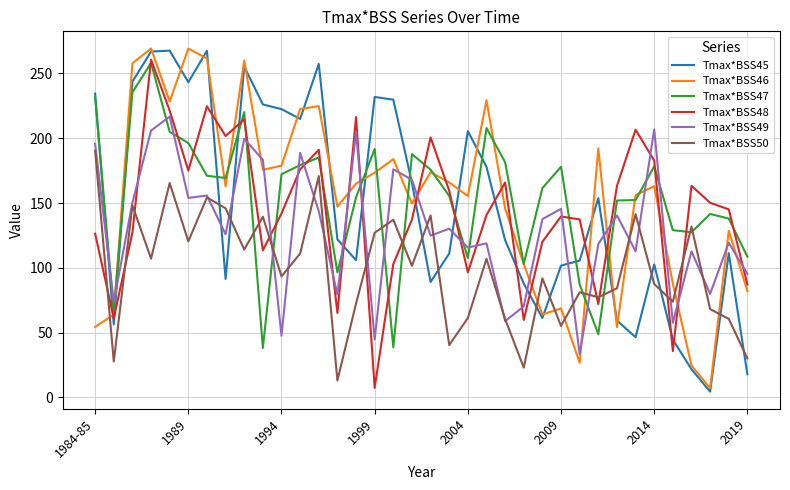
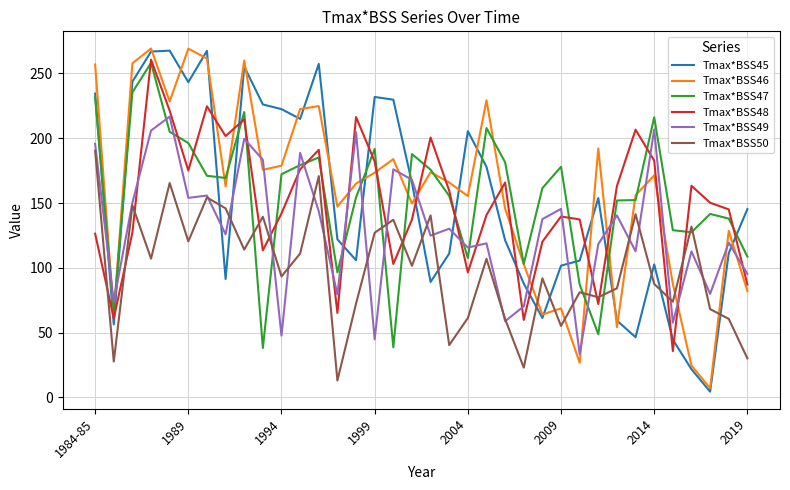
  {
    "Tmax*BSS45": {
      "1984-85": 234,
      "1989": 243,
      "1994": 222,
      "1999": 232,
      "2004": 205,
      "2009": 102,
      "2014": 103,
-     "2019": 18
+     "2019": 145
    },
    "Tmax*BSS46": {
-     "1984-85": 54,
+     "1984-85": 257,
      "1989": 269,
      "1994": 179,
      "1999": 173,
      "2004": 155,
      "2009": 69,
-     "2014": 163,
+     "2014": 171,
      "2019": 82
    },
    "Tmax*BSS47": {
      "1984-85": 232,
      "1989": 196,
      "1994": 172,
      "1999": 192,
      "2004": 108,
      "2009": 178,
-     "2014": 178,
+     "2014": 216,
      "2019": 109
    },
    "Tmax*BSS48": {
      "1984-85": 126,
      "1989": 175,
      "1994": 142,
-     "1999": 7,
+     "1999": 182,
      "2004": 97,
      "2009": 140,
      "2014": 183,
      "2019": 87
    },
    "Tmax*BSS49": {
      "1984-85": 196,
      "1989": 154,
      "1994": 48,
      "1999": 45,
      "2004": 116,
      "2009": 145,
      "2014": 207,
      "2019": 95
    },
    "Tmax*BSS50": {
      "1984-85": 190,
      "1989": 120,
      "1994": 93,
      "1999": 127,
      "2004": 61,
      "2009": 55,
      "2014": 88,
      "2019": 30
    }
  }
